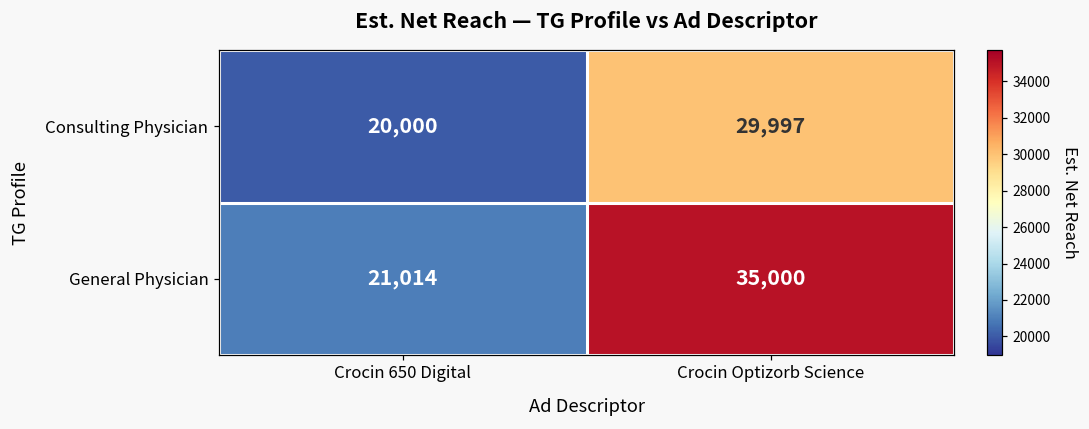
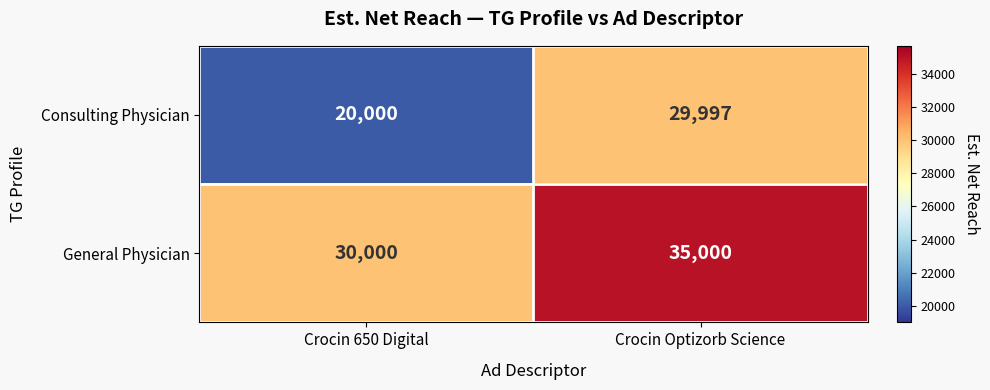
  {
    "Consulting Physician": {
      "Crocin 650 Digital": "20,000",
      "Crocin Optizorb Science": "29,997"
    },
    "General Physician": {
-     "Crocin 650 Digital": "21,014",
+     "Crocin 650 Digital": "30,000",
      "Crocin Optizorb Science": "35,000"
    }
  }
